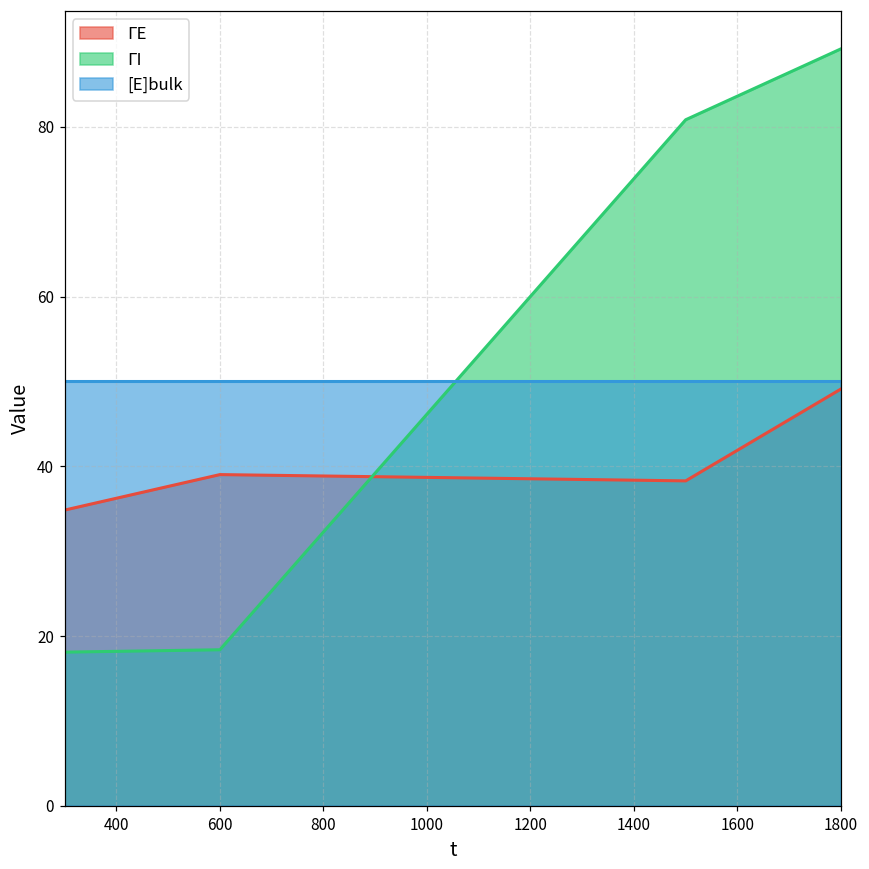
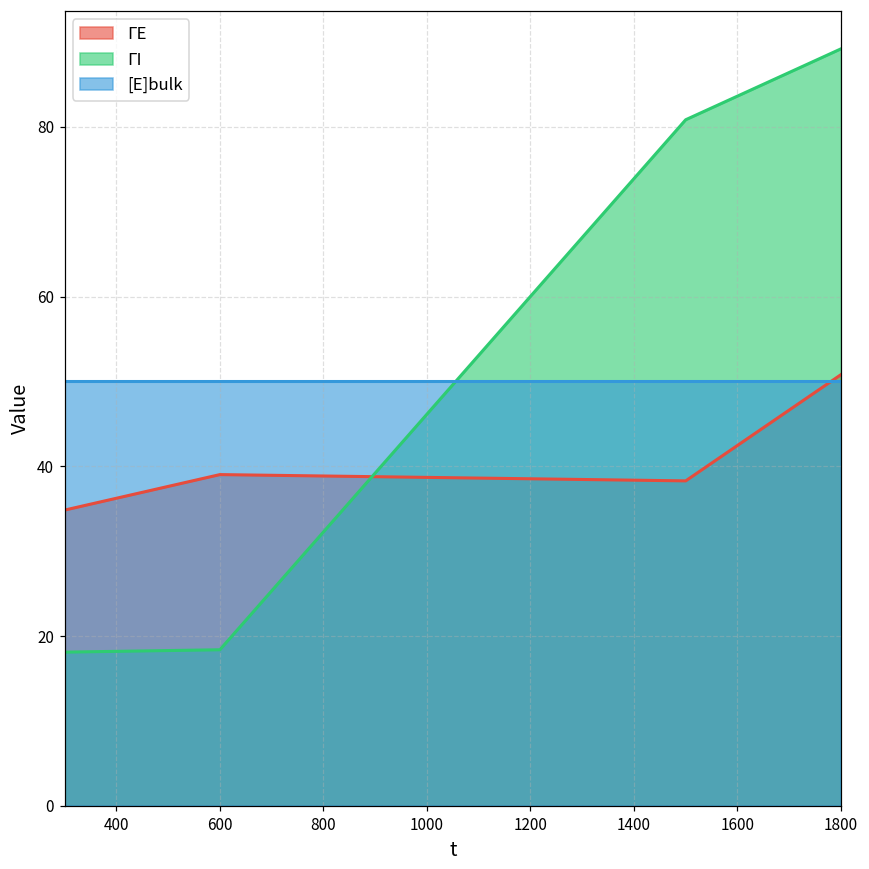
  {
    "ΓE": {
      "600": 39,
-     "1800": 49
+     "1800": 51
    },
    "ΓI": {
      "600": 18,
      "1800": 89
    },
    "[E]bulk": {
      "600": 50,
      "1800": 50
    }
  }
